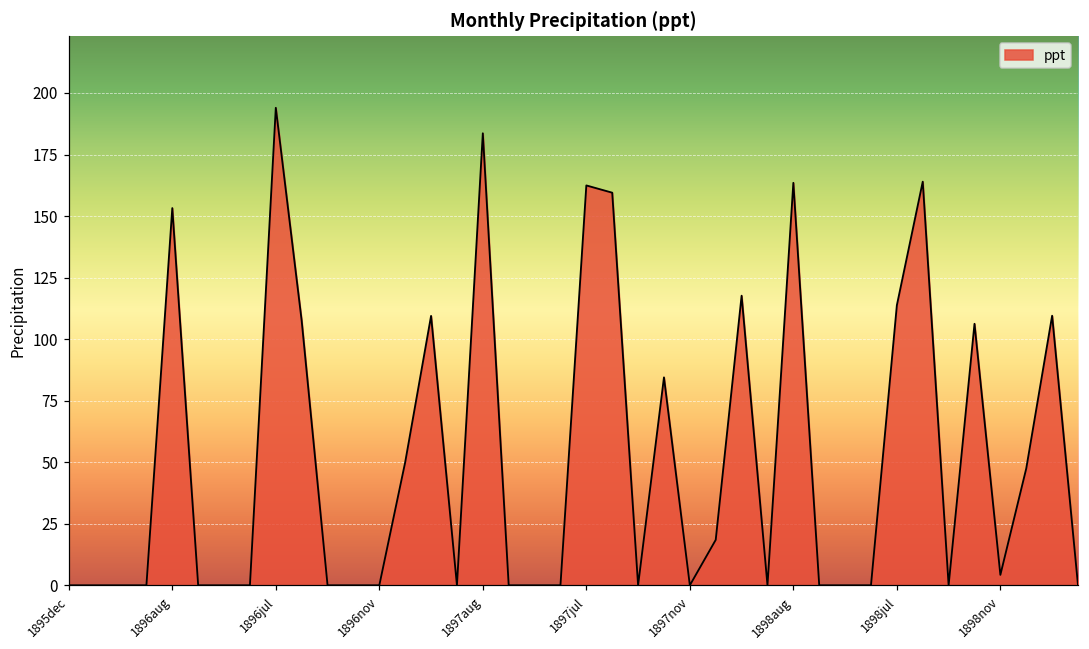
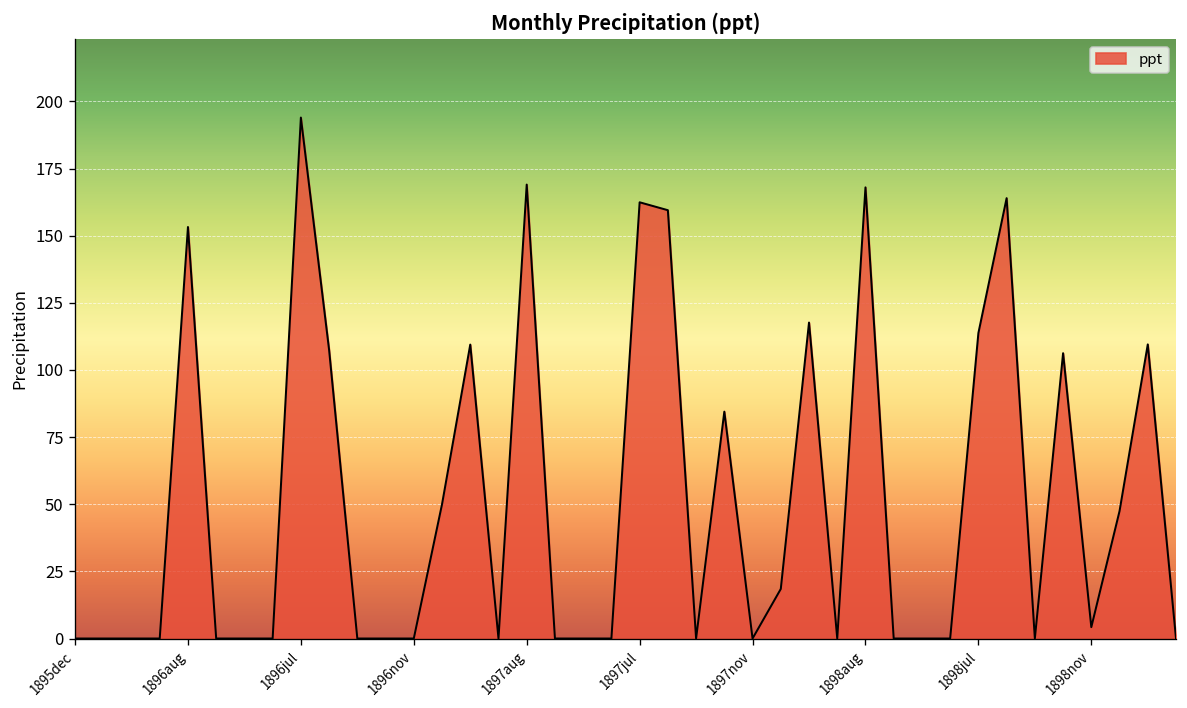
  {
    "1895dec": 0,
    "1896aug": 153,
    "1896jul": 194,
    "1896nov": 0,
-   "1897aug": 184,
+   "1897aug": 169,
    "1897jul": 162,
    "1897nov": 0,
-   "1898aug": 164,
+   "1898aug": 168,
    "1898jul": 114,
    "1898nov": 4
  }
